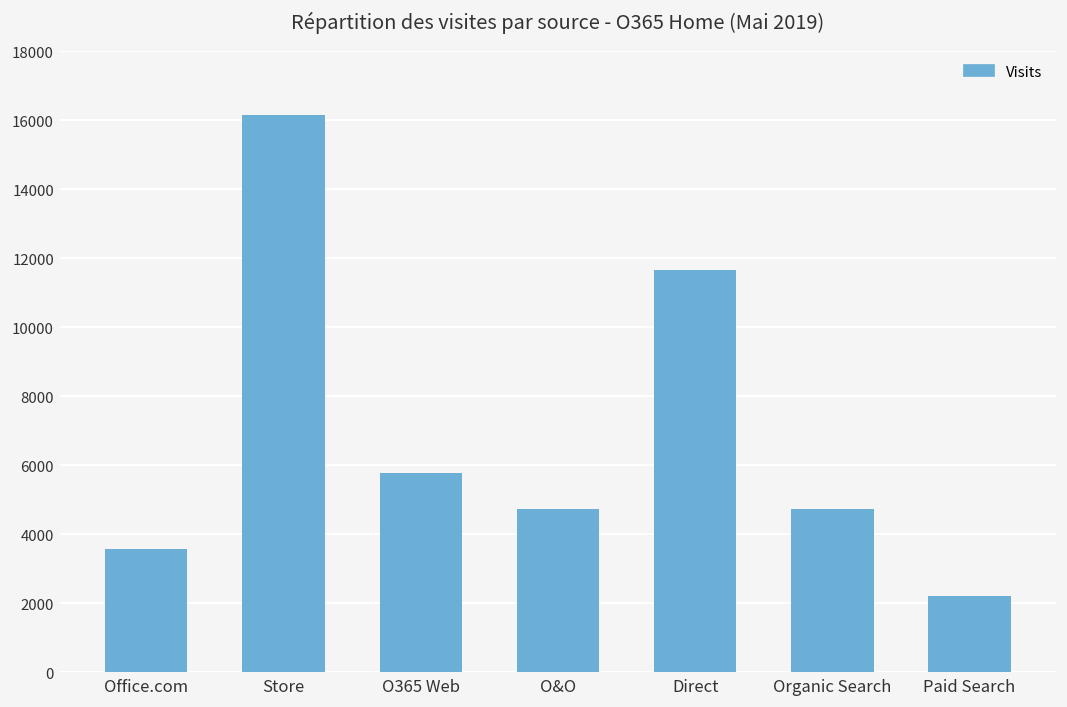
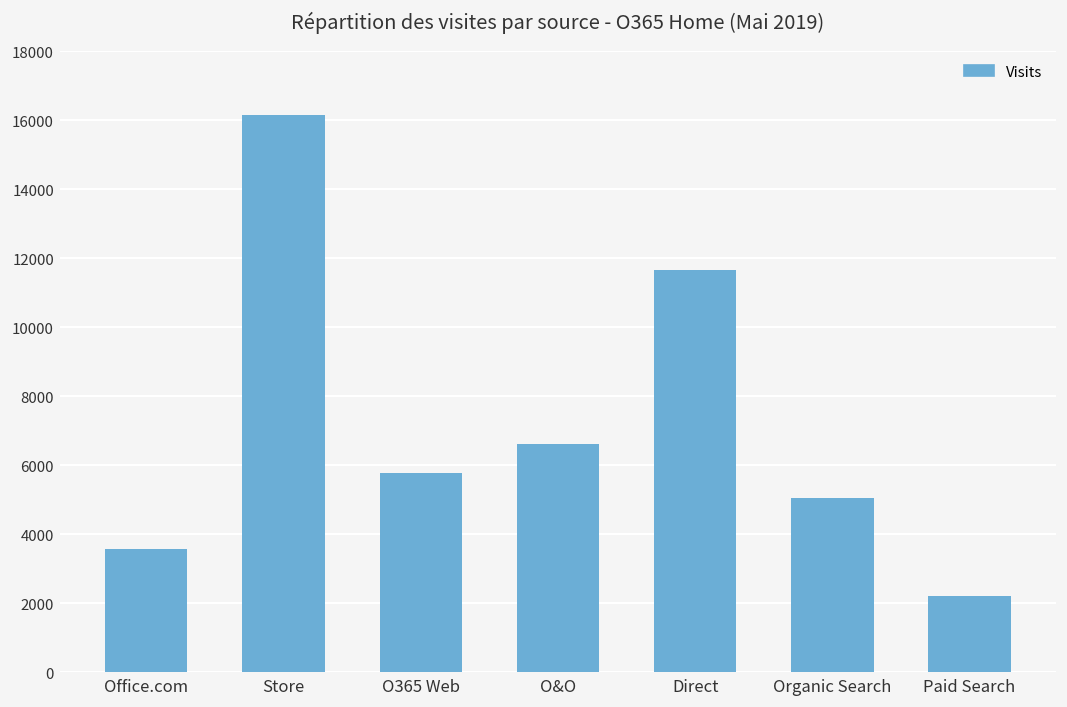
  {
    "Office.com": 3600,
    "Store": 16100,
    "O365 Web": 5800,
-   "O&O": 4700,
+   "O&O": 6600,
    "Direct": 11700,
-   "Organic Search": 4700,
+   "Organic Search": 5100,
    "Paid Search": 2200
  }
